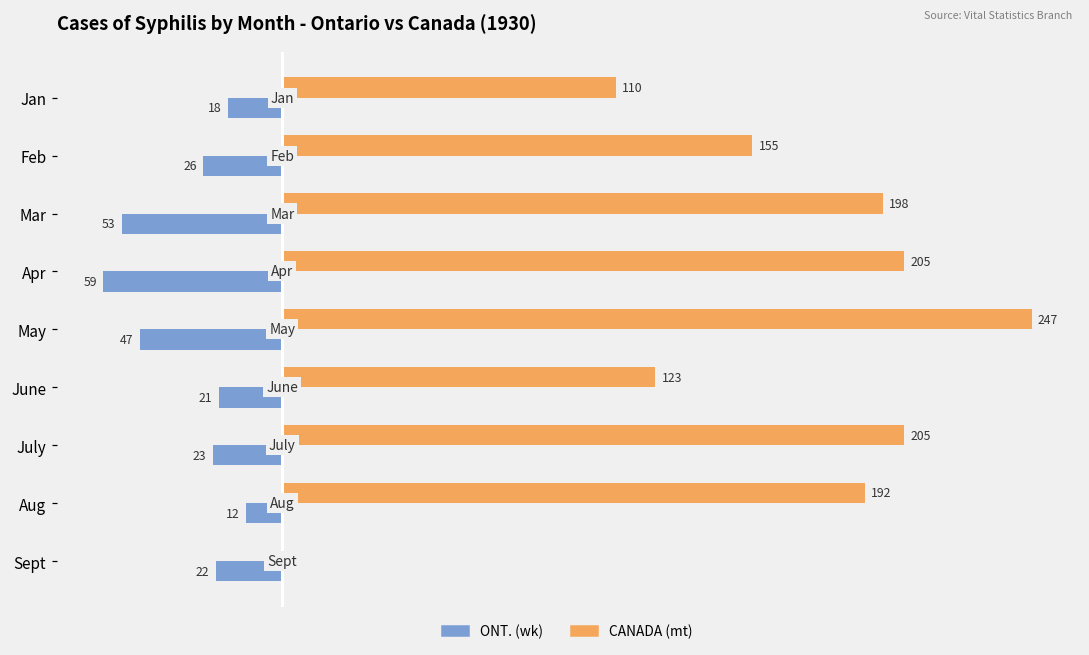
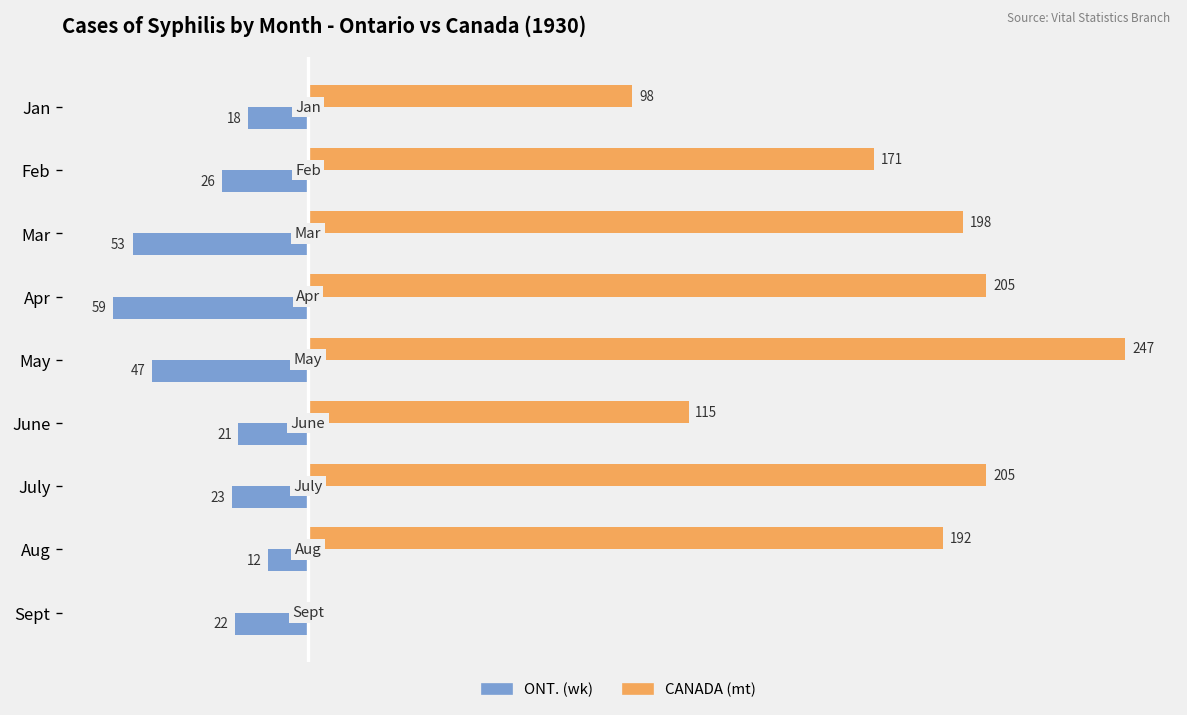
  {
    "CANADA (mt)": {
-     "Jan": 110,
-     "Feb": 155,
+     "Jan": 98,
+     "Feb": 171,
      "Mar": 198,
      "Apr": 205,
      "May": 247,
-     "June": 123,
+     "June": 115,
      "July": 205,
      "Aug": 192
    }
  }
